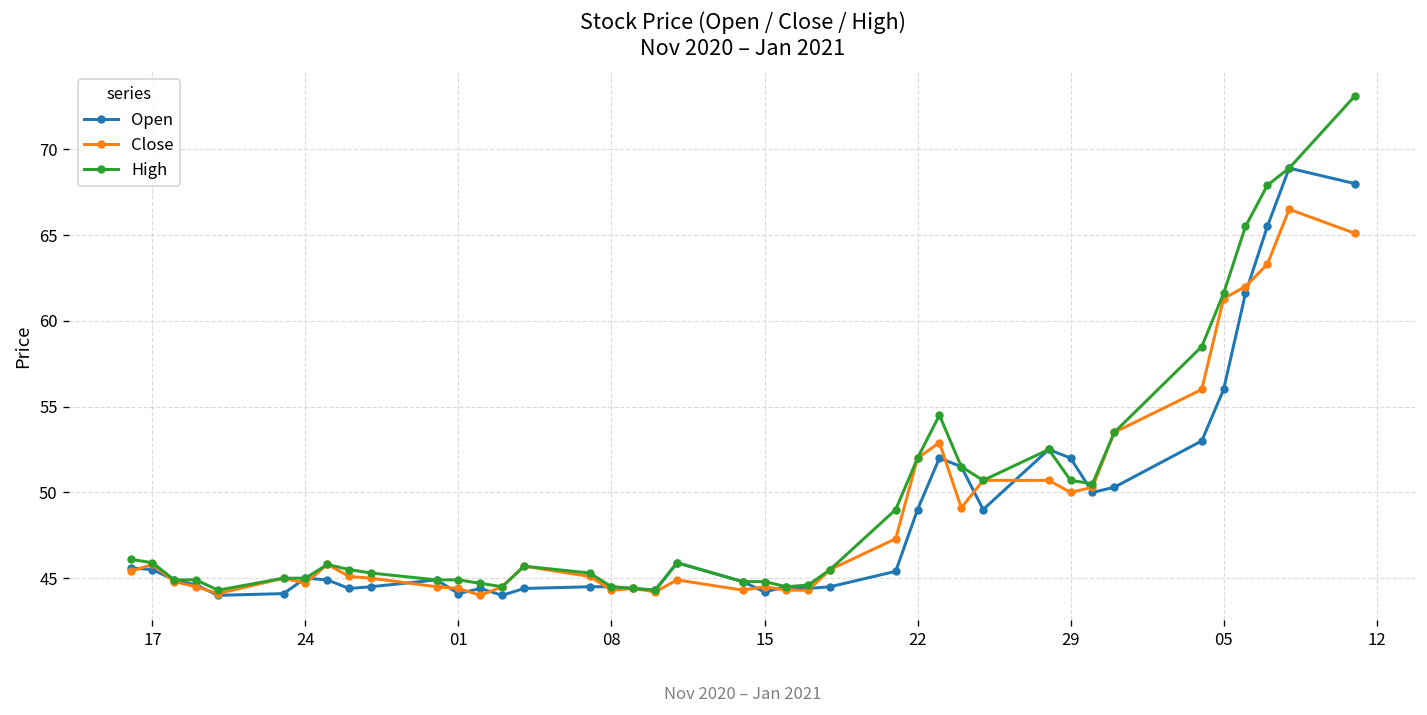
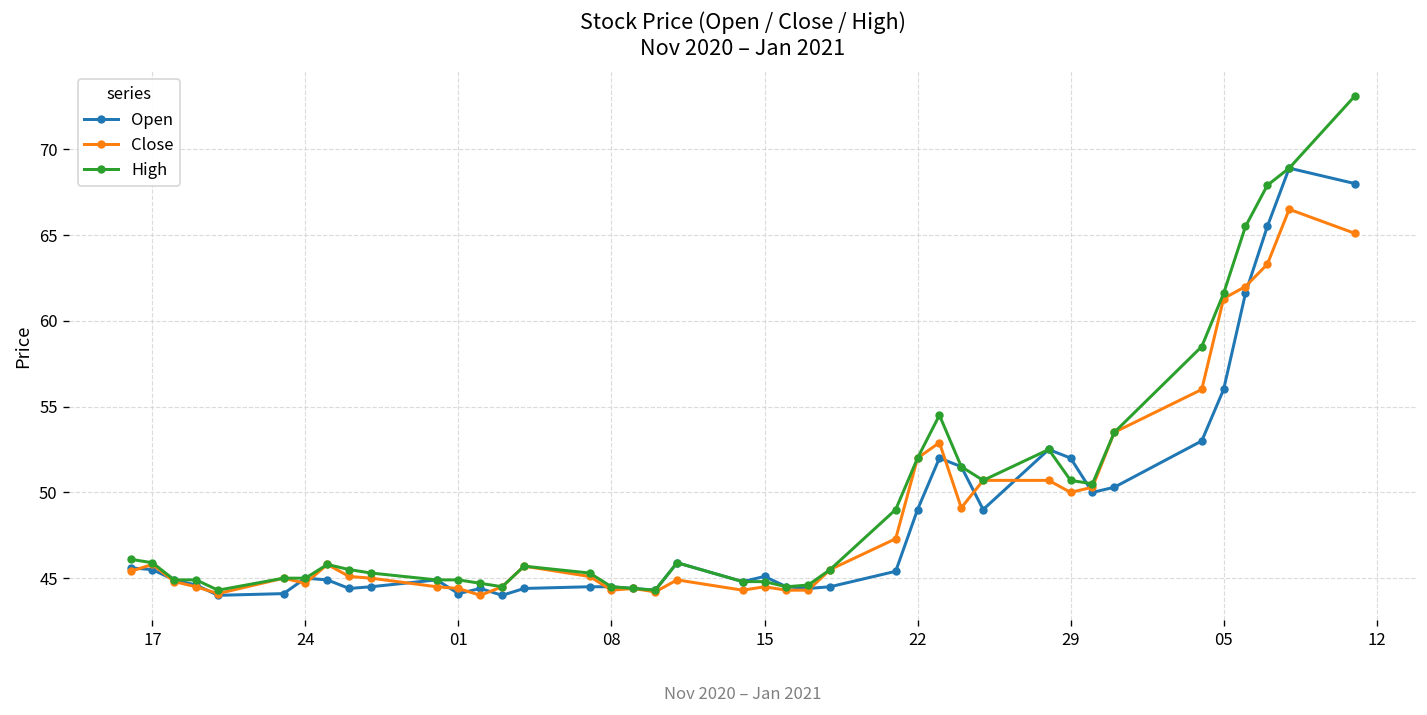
  {
    "Open": {
      "17": 45.5,
      "01": 44.1,
-     "15": 44.2,
+     "15": 45.1,
      "22": 49.0,
      "29": 52.0,
      "05": 56.0
    },
    "Close": {
      "24": 44.7,
      "01": 44.4,
      "08": 44.3,
      "15": 44.5,
      "29": 50.0,
      "05": 61.3
    },
    "High": {
      "01": 44.9,
      "15": 44.8,
      "29": 50.7,
      "05": 61.6
    }
  }
